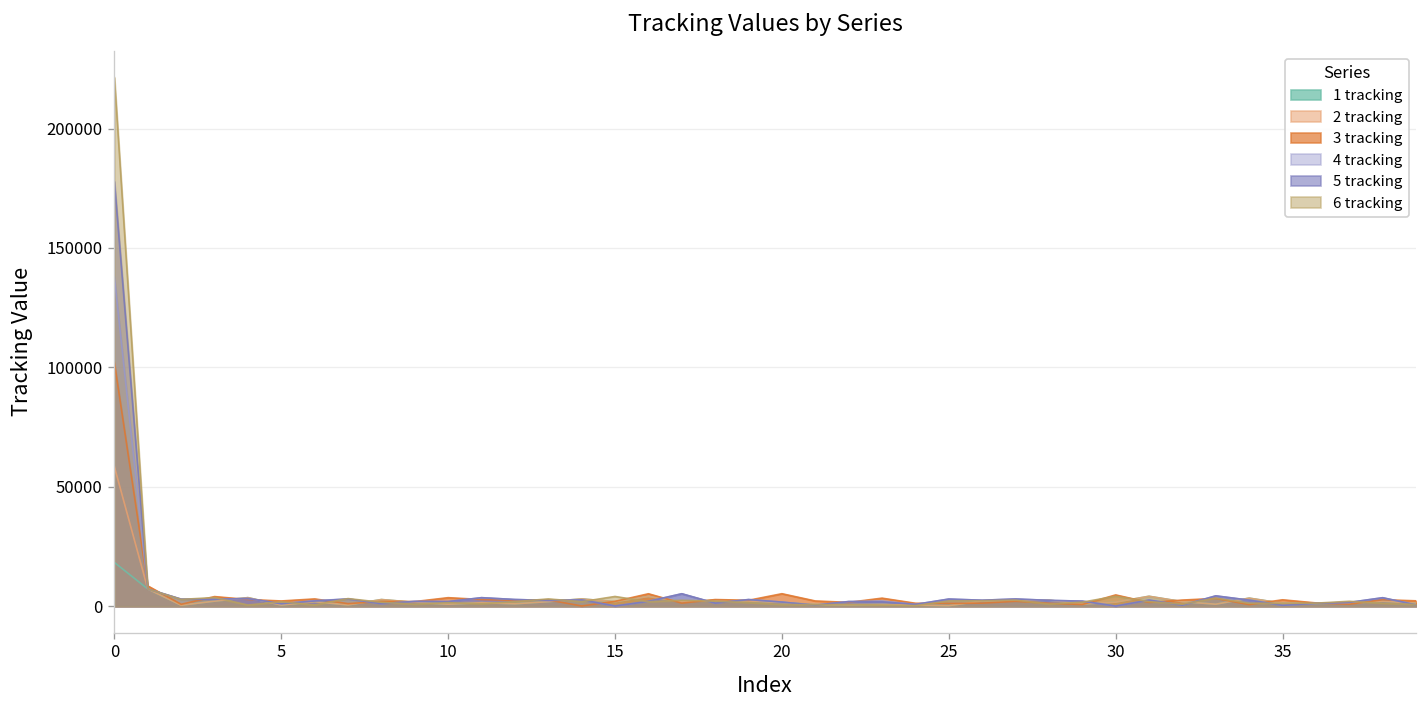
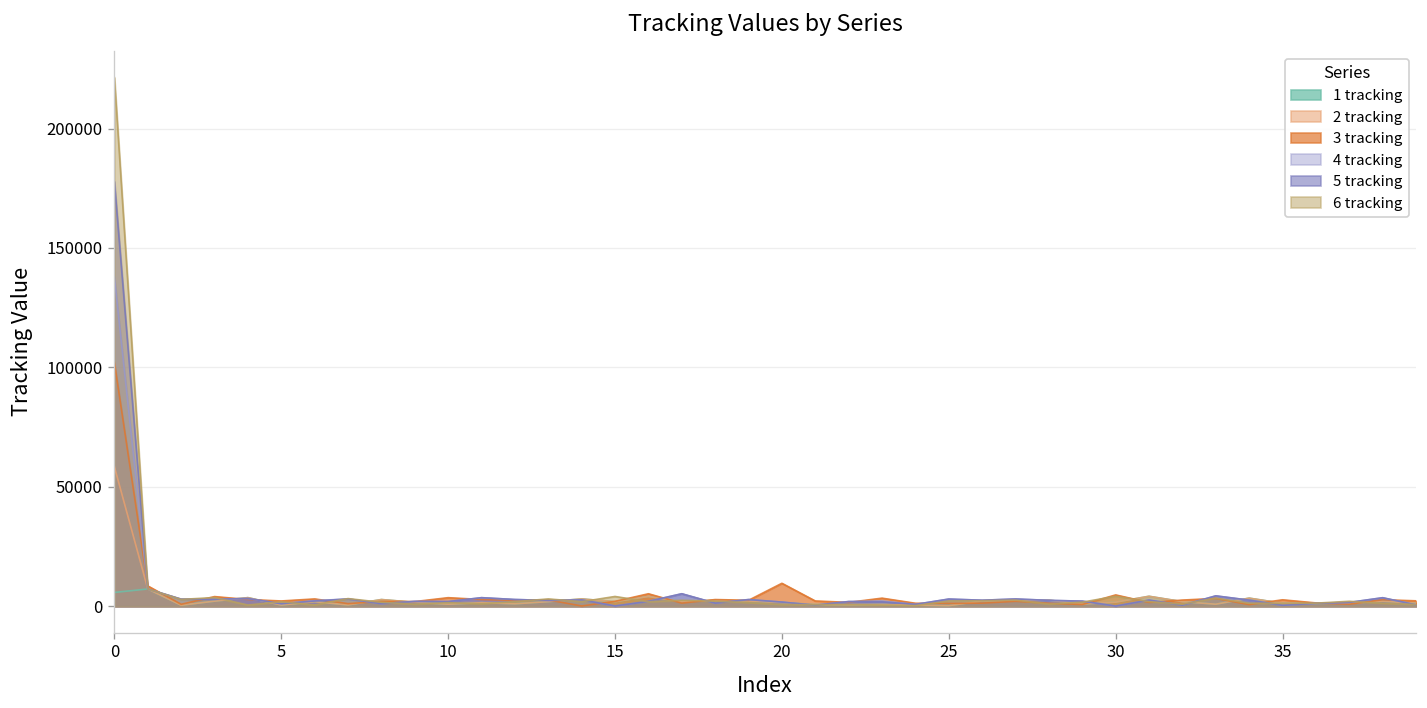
  {
    "1 tracking": {
-     "0": 18000
+     "0": 6000
    },
    "3 tracking": {
      "0": 102000,
      "10": 4000,
-     "20": 5000,
+     "20": 10000,
      "35": 3000
    }
  }
